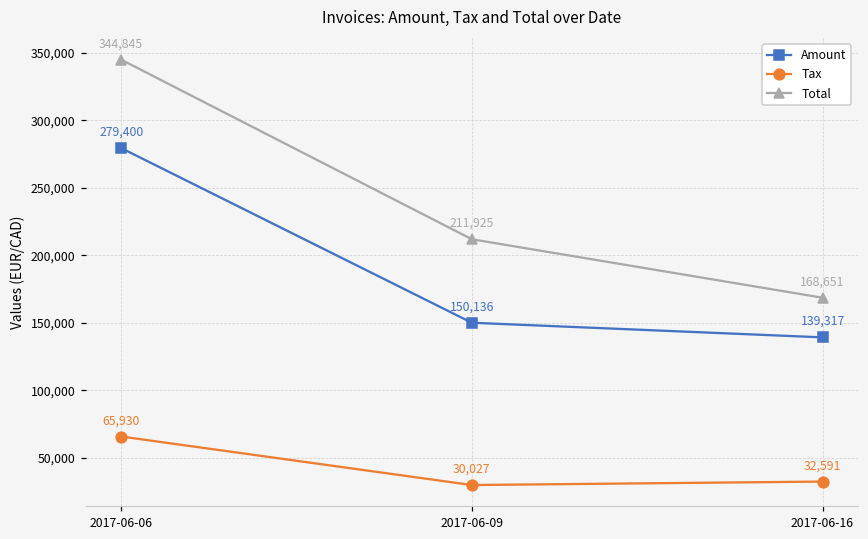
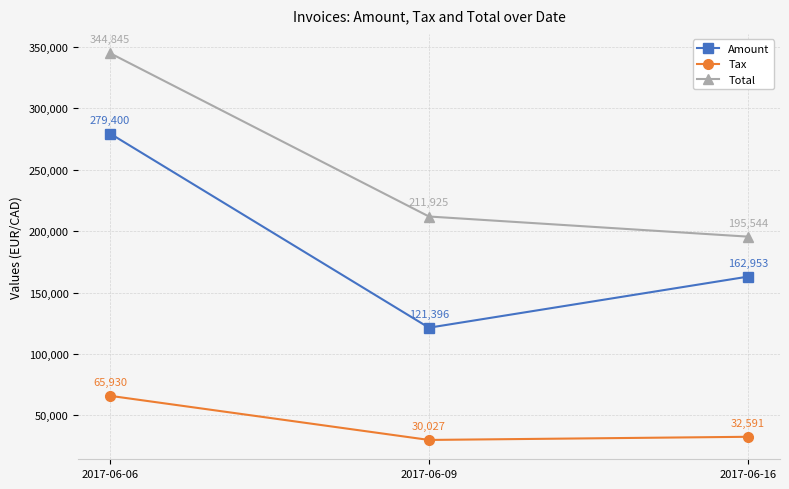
  {
    "Amount": {
      "2017-06-06": "279,400",
-     "2017-06-09": "150,136",
-     "2017-06-16": "139,317"
+     "2017-06-09": "121,396",
+     "2017-06-16": "162,953"
    },
    "Tax": {
      "2017-06-06": "65,930",
      "2017-06-09": "30,027",
      "2017-06-16": "32,591"
    },
    "Total": {
      "2017-06-06": "344,845",
      "2017-06-09": "211,925",
-     "2017-06-16": "168,651"
+     "2017-06-16": "195,544"
    }
  }
